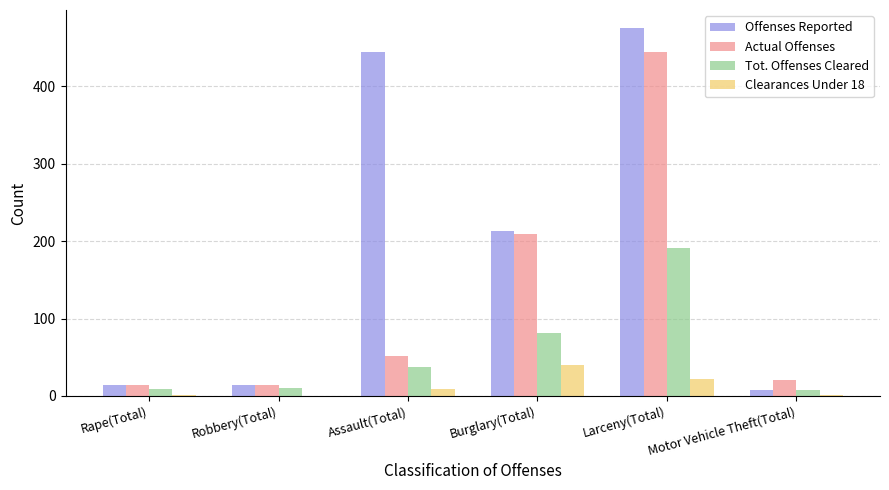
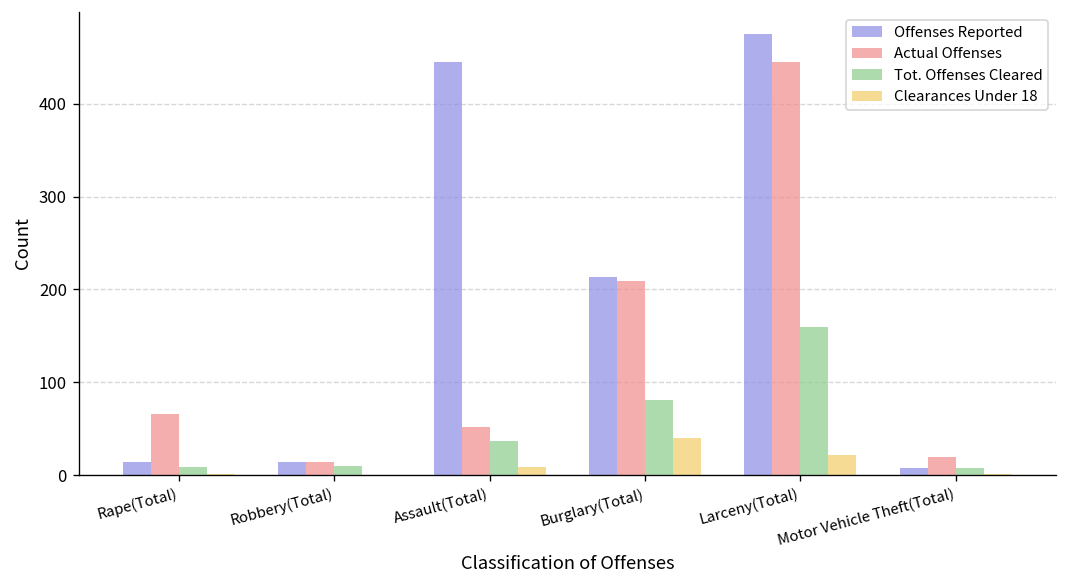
  {
    "Offenses Reported": {
      "Rape(Total)": 10,
      "Robbery(Total)": 10,
      "Assault(Total)": 450,
      "Burglary(Total)": 210,
      "Larceny(Total)": 480,
      "Motor Vehicle Theft(Total)": 10
    },
    "Actual Offenses": {
-     "Rape(Total)": 10,
+     "Rape(Total)": 70,
      "Robbery(Total)": 10,
      "Assault(Total)": 50,
      "Burglary(Total)": 210,
      "Larceny(Total)": 450,
      "Motor Vehicle Theft(Total)": 20
    },
    "Tot. Offenses Cleared": {
      "Rape(Total)": 10,
      "Robbery(Total)": 10,
      "Assault(Total)": 40,
      "Burglary(Total)": 80,
-     "Larceny(Total)": 190,
+     "Larceny(Total)": 160,
      "Motor Vehicle Theft(Total)": 10
    },
    "Clearances Under 18": {
      "Robbery(Total)": 0,
      "Assault(Total)": 10,
      "Burglary(Total)": 40,
      "Larceny(Total)": 20
    }
  }
